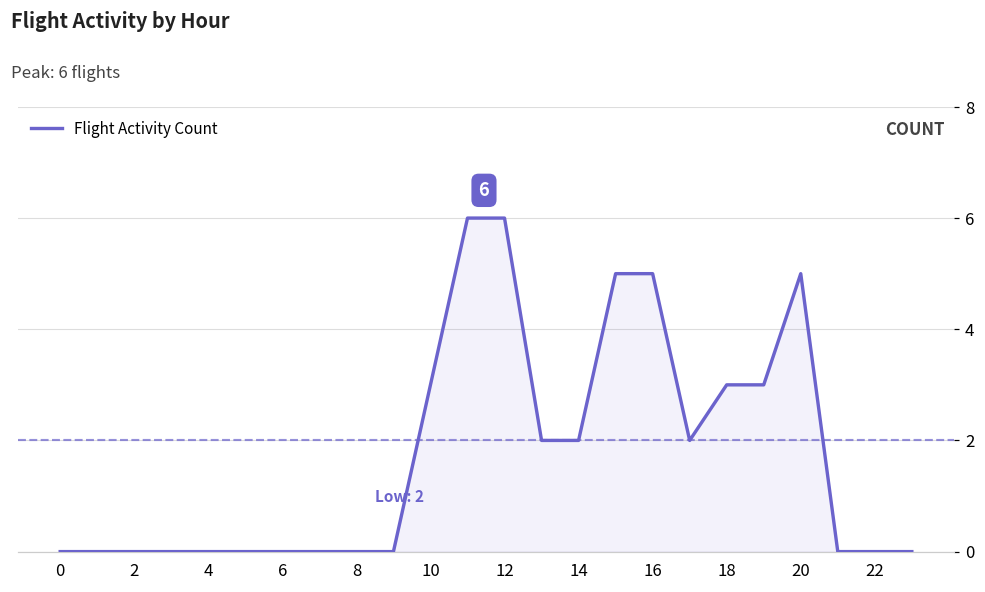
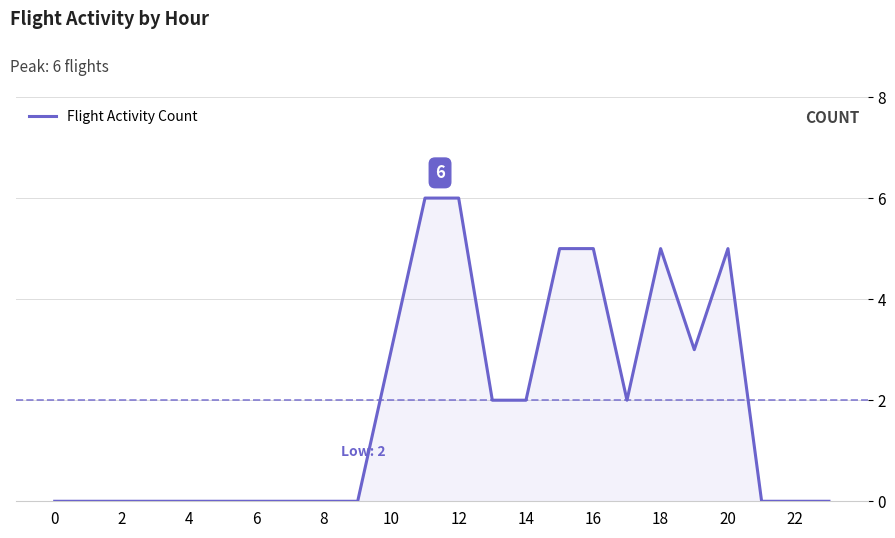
  {
    "0": 0,
    "2": 0,
    "4": 0,
    "6": 0,
    "8": 0,
    "10": 3,
    "14": 2,
    "16": 5,
-   "18": 3,
+   "18": 5,
    "20": 5,
    "22": 0
  }
